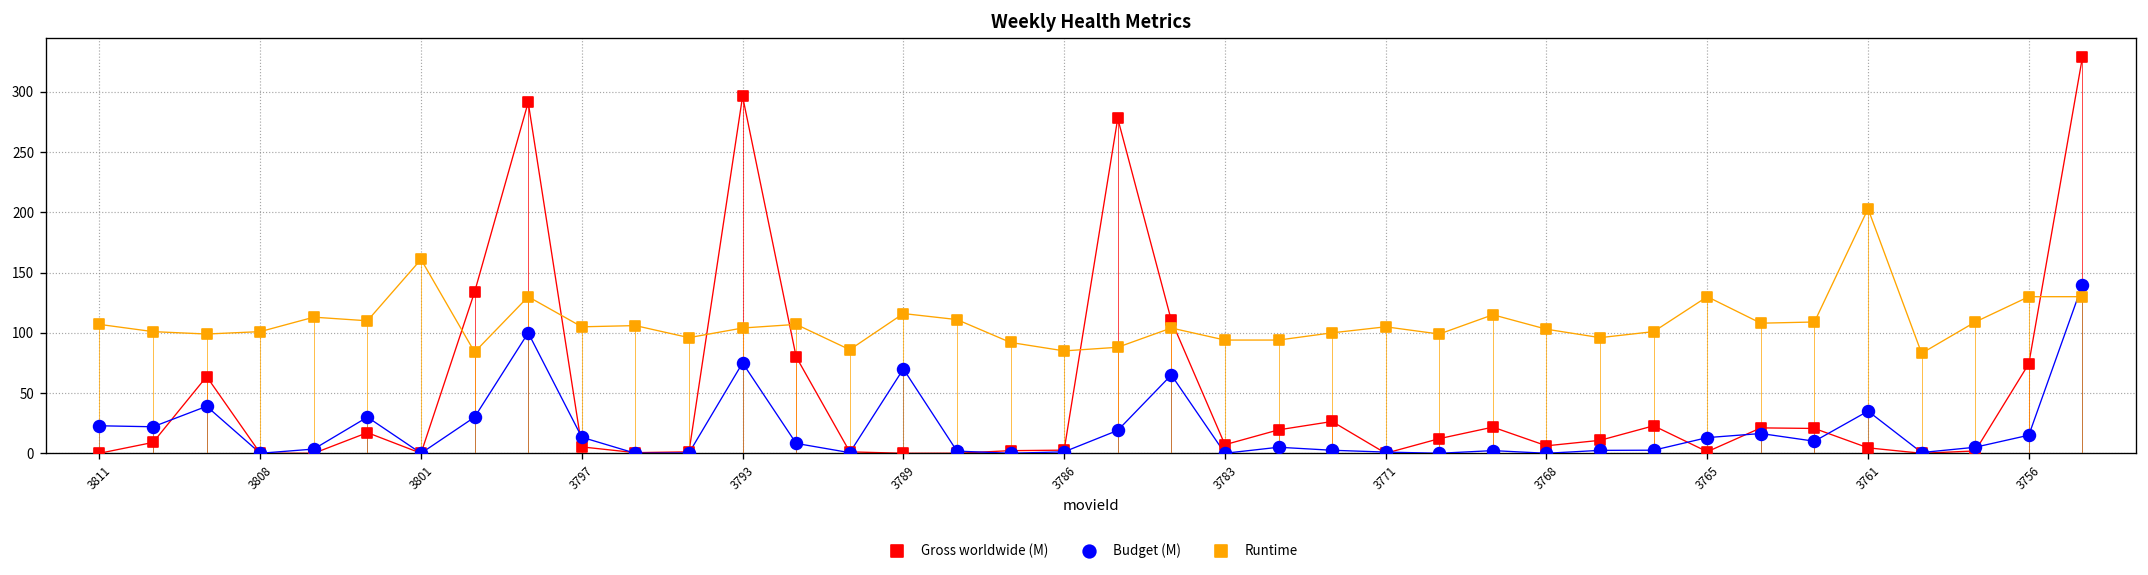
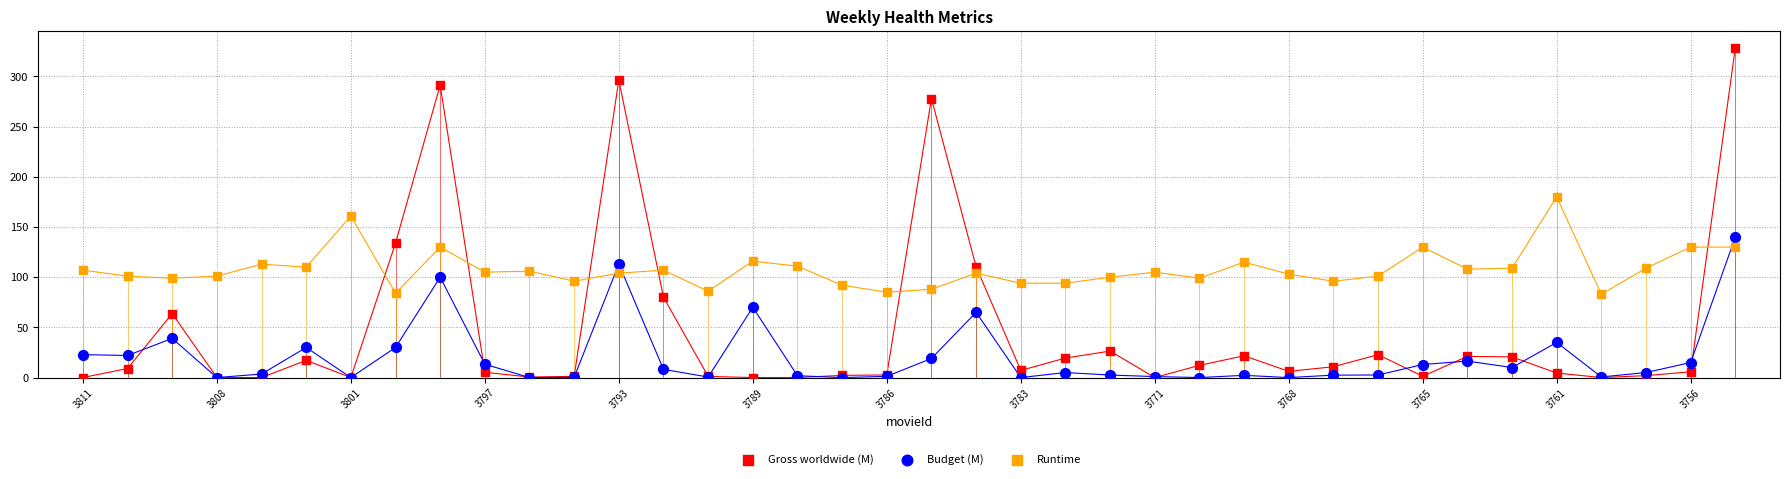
  {
    "Gross worldwide (M)": {
      "3811": 0,
      "3797": 5,
      "3793": 296,
      "3789": 0,
      "3783": 7,
      "3768": 6,
      "3765": 1,
      "3761": 4,
-     "3756": 74
+     "3756": 6
    },
    "Budget (M)": {
      "3811": 23,
      "3797": 13,
-     "3793": 75,
+     "3793": 113,
      "3789": 70,
      "3783": 0,
      "3768": 0,
      "3765": 13,
      "3761": 35,
      "3756": 15
    },
    "Runtime": {
      "3811": 107,
      "3808": 101,
      "3801": 161,
      "3797": 105,
      "3793": 104,
      "3789": 116,
      "3786": 85,
      "3783": 94,
      "3771": 105,
      "3768": 103,
      "3765": 130,
-     "3761": 203,
+     "3761": 180,
      "3756": 130
    }
  }
